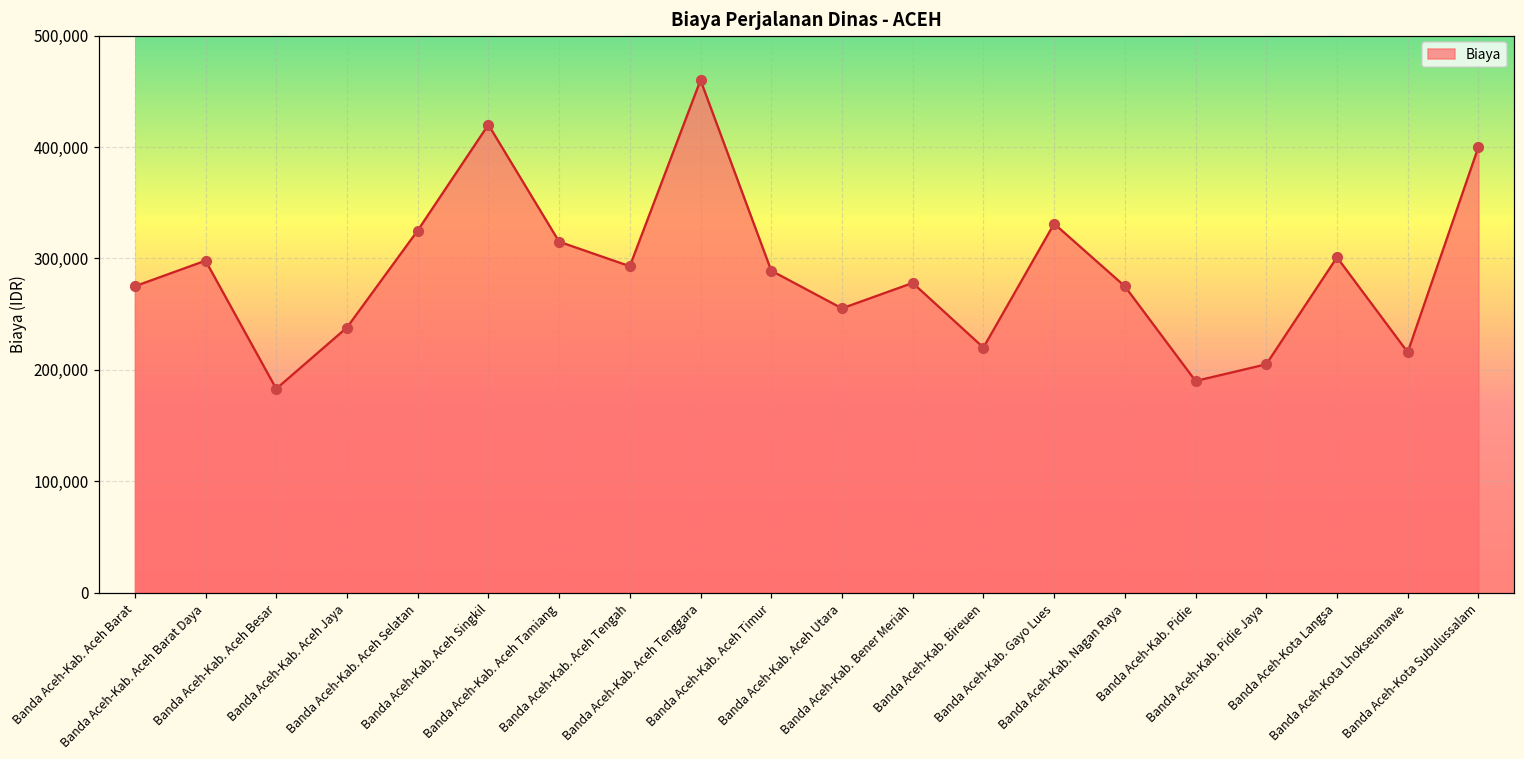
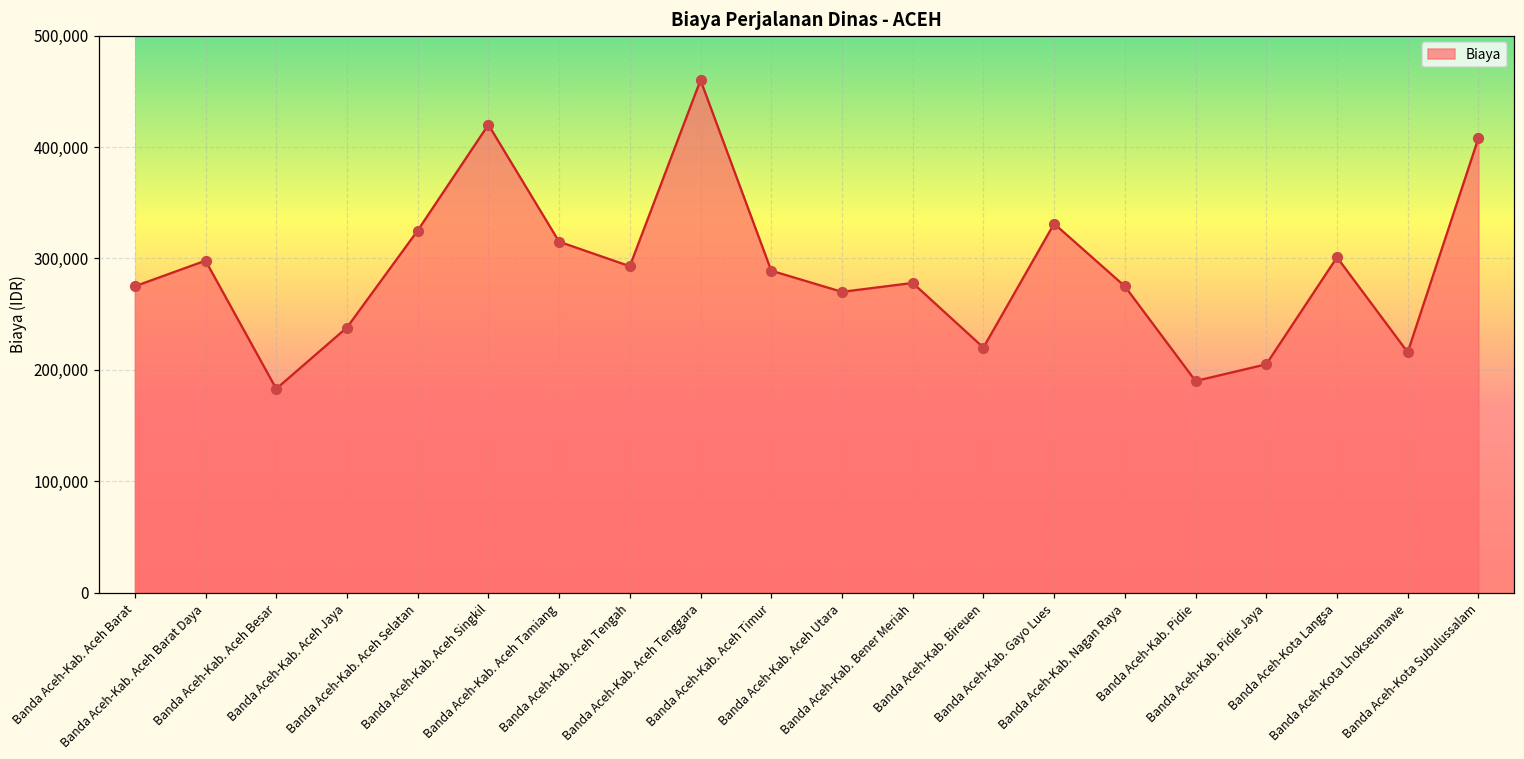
  {
    "Banda Aceh-Kab. Aceh Barat": "275,000",
    "Banda Aceh-Kab. Aceh Barat Daya": "298,000",
    "Banda Aceh-Kab. Aceh Besar": "183,000",
    "Banda Aceh-Kab. Aceh Jaya": "238,000",
    "Banda Aceh-Kab. Aceh Selatan": "325,000",
    "Banda Aceh-Kab. Aceh Singkil": "420,000",
    "Banda Aceh-Kab. Aceh Tamiang": "315,000",
    "Banda Aceh-Kab. Aceh Tengah": "293,000",
    "Banda Aceh-Kab. Aceh Tenggara": "460,000",
    "Banda Aceh-Kab. Aceh Timur": "289,000",
-   "Banda Aceh-Kab. Aceh Utara": "255,000",
+   "Banda Aceh-Kab. Aceh Utara": "270,000",
    "Banda Aceh-Kab. Bener Meriah": "278,000",
    "Banda Aceh-Kab. Bireuen": "220,000",
    "Banda Aceh-Kab. Gayo Lues": "331,000",
    "Banda Aceh-Kab. Nagan Raya": "275,000",
    "Banda Aceh-Kab. Pidie": "190,000",
    "Banda Aceh-Kab. Pidie Jaya": "205,000",
    "Banda Aceh-Kota Langsa": "301,000",
    "Banda Aceh-Kota Lhokseumawe": "216,000",
-   "Banda Aceh-Kota Subulussalam": "400,000"
+   "Banda Aceh-Kota Subulussalam": "408,000"
  }
